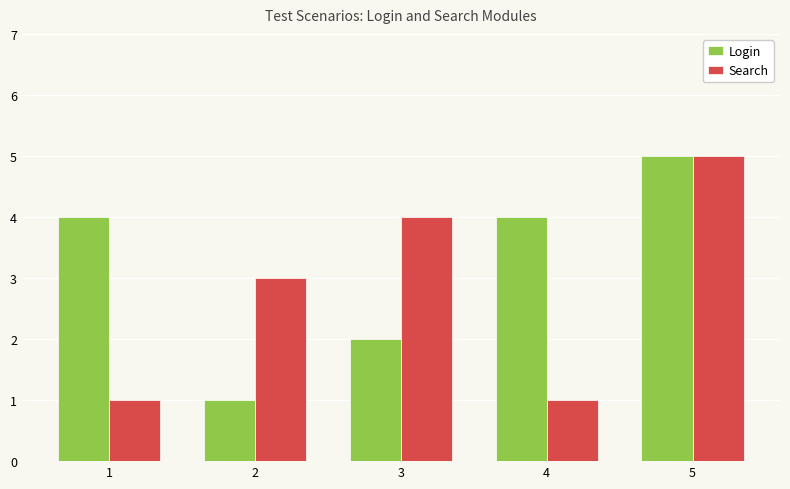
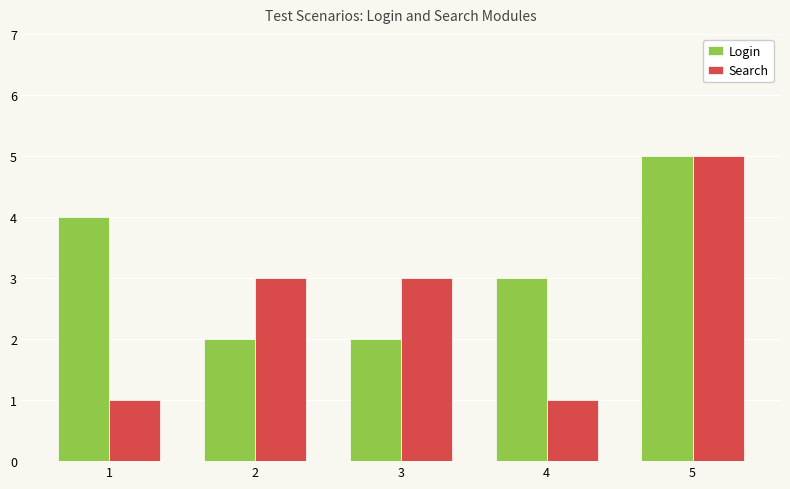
  {
    "Login": {
      "1": 4,
-     "2": 1,
+     "2": 2,
      "3": 2,
-     "4": 4,
+     "4": 3,
      "5": 5
    },
    "Search": {
      "1": 1,
      "2": 3,
-     "3": 4,
+     "3": 3,
      "4": 1,
      "5": 5
    }
  }
